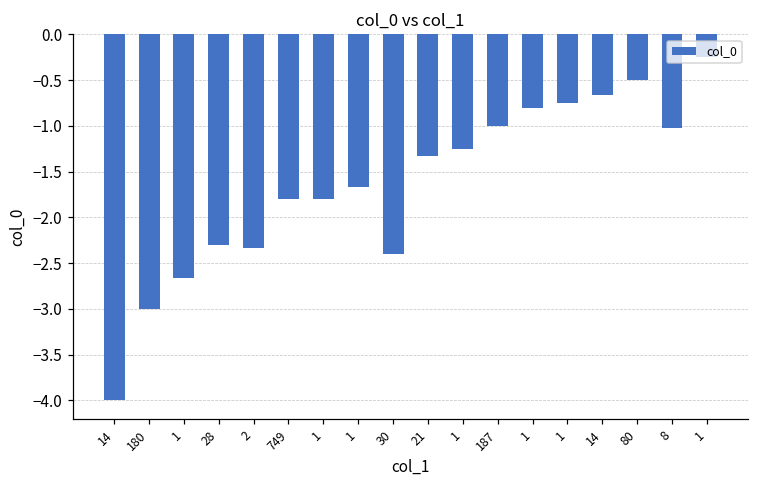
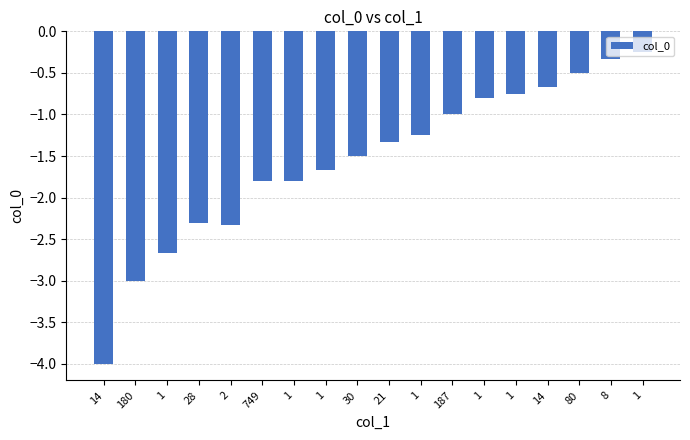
  {
    "180": -3.0,
    "28": -2.3,
    "2": -2.3,
    "749": -1.8,
-   "30": -2.4,
+   "30": -1.5,
    "21": -1.3,
    "187": -1.0,
    "80": -0.5,
-   "8": -1.0
+   "8": -0.3
  }
